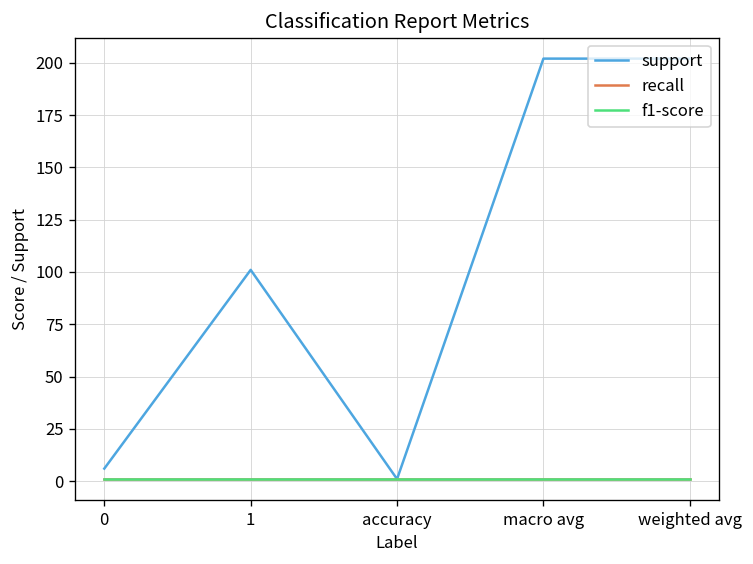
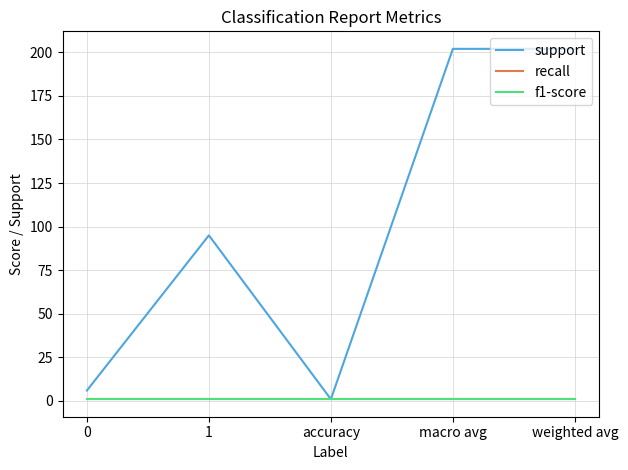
  {
    "support": {
      "0": 6,
-     "1": 101,
+     "1": 95,
      "macro avg": 202
    },
    "f1-score": {
      "0": 1,
      "1": 1,
      "macro avg": 1,
      "weighted avg": 1
    }
  }
